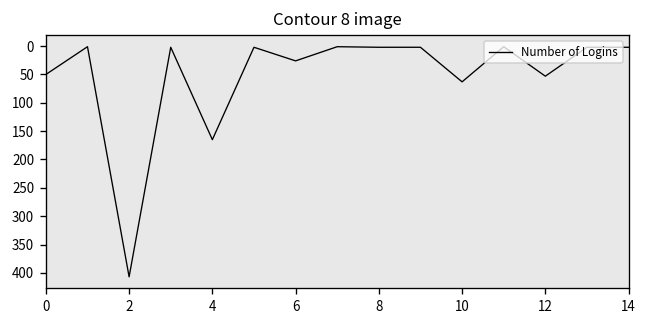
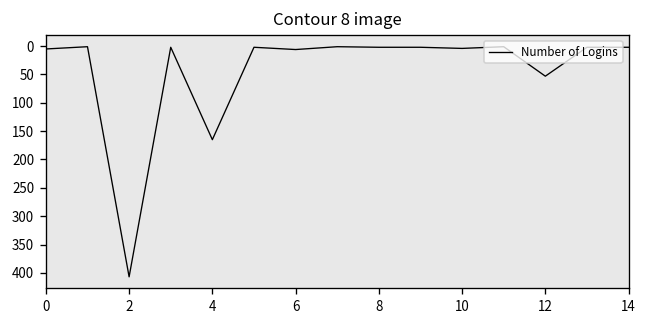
  {
-   "0": 50,
+   "0": 10,
    "2": 410,
    "4": 170,
-   "6": 30,
+   "6": 10,
    "8": 0,
-   "10": 60,
+   "10": 0,
    "12": 50,
    "14": 0
  }
